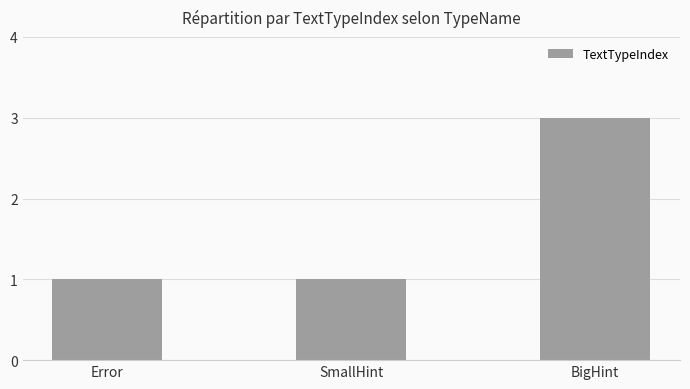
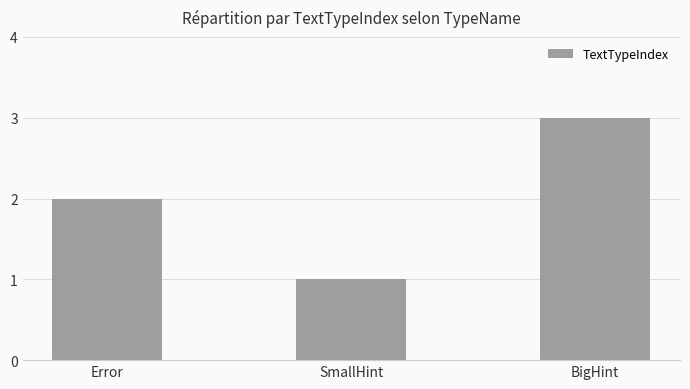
  {
-   "Error": 1,
+   "Error": 2,
    "SmallHint": 1,
    "BigHint": 3
  }
